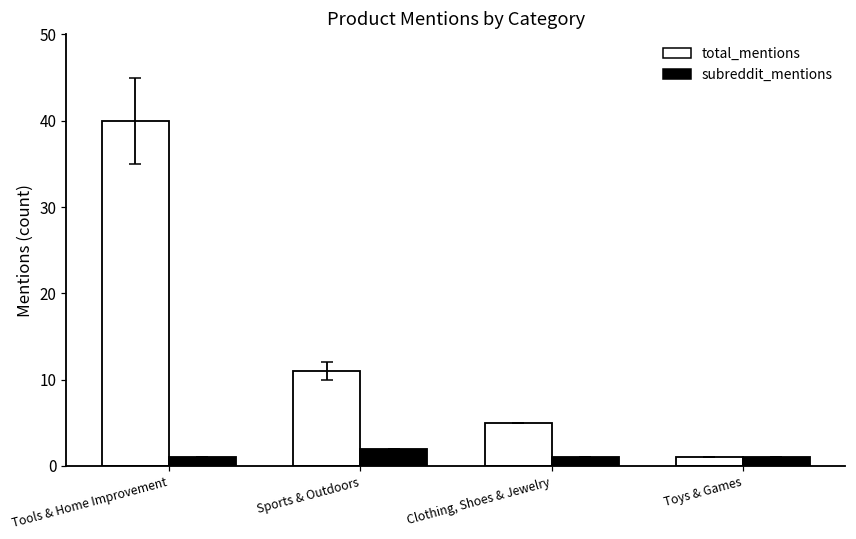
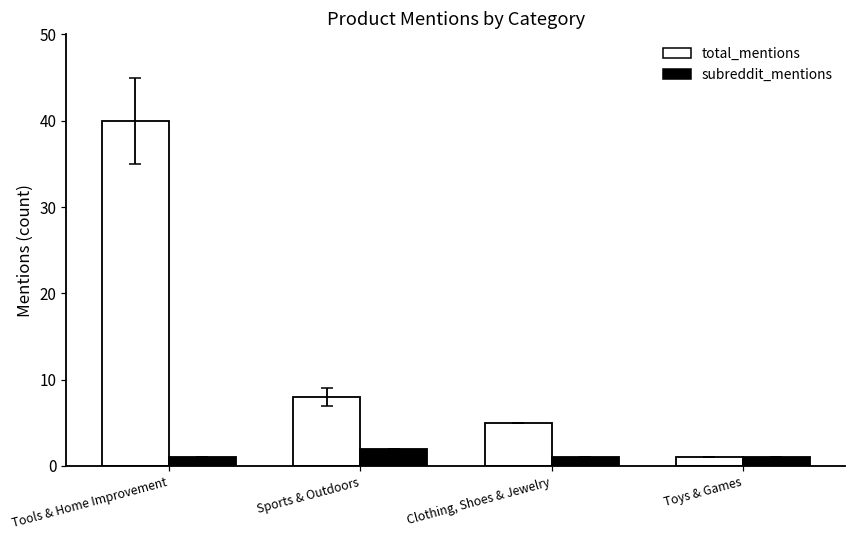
  {
    "total_mentions": {
      "Tools & Home Improvement": 40,
-     "Sports & Outdoors": 11,
+     "Sports & Outdoors": 8,
      "Clothing, Shoes & Jewelry": 5,
      "Toys & Games": 1
    }
  }
